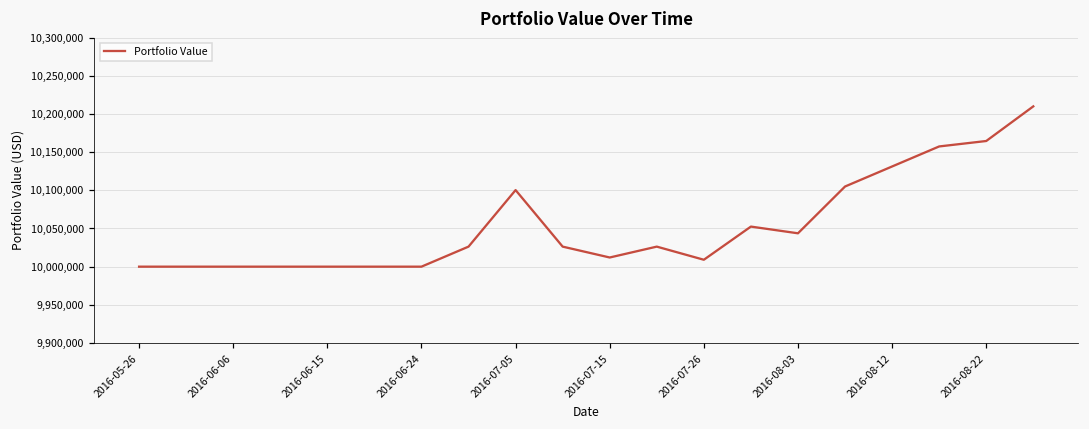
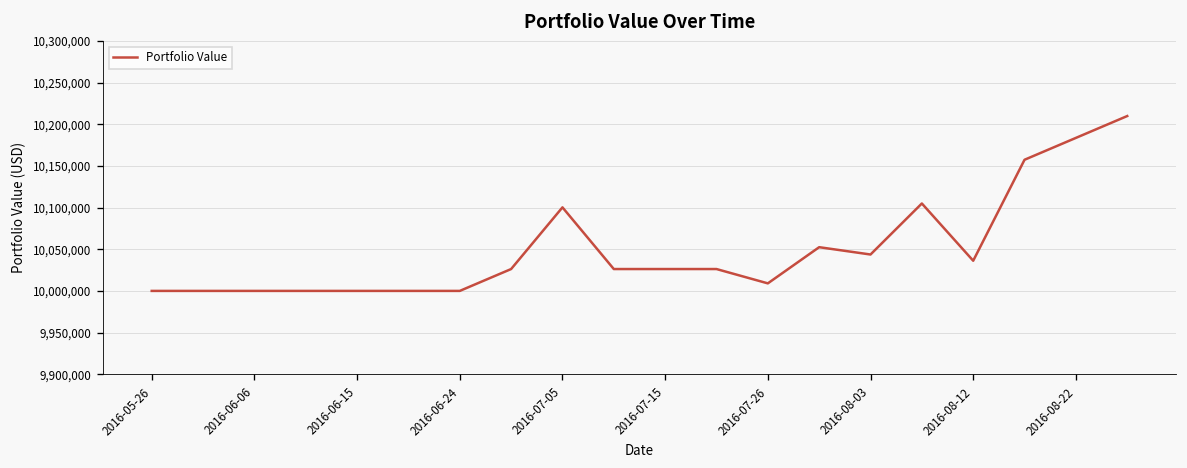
  {
    "2016-05-26": "10,000,000",
    "2016-06-06": "10,000,000",
    "2016-06-15": "10,000,000",
    "2016-06-24": "10,000,000",
    "2016-07-05": "10,100,000",
-   "2016-07-15": "10,010,000",
+   "2016-07-15": "10,030,000",
    "2016-07-26": "10,010,000",
    "2016-08-03": "10,040,000",
-   "2016-08-12": "10,130,000",
-   "2016-08-22": "10,160,000"
+   "2016-08-12": "10,040,000",
+   "2016-08-22": "10,180,000"
  }
